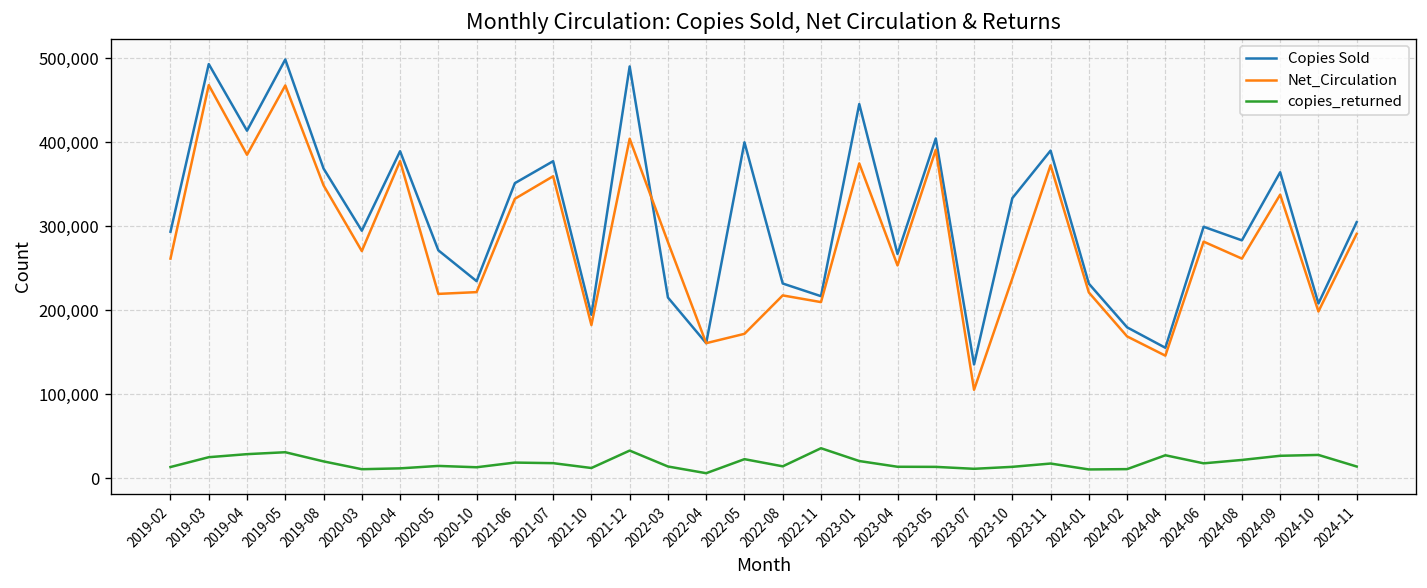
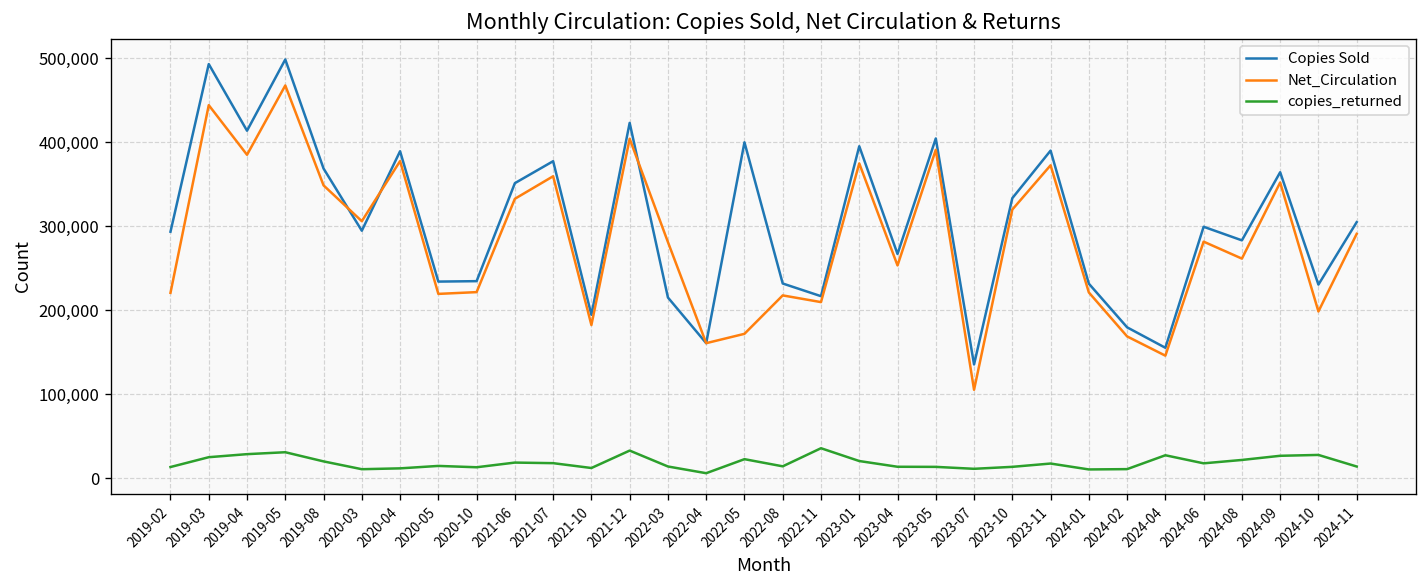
  {
    "Copies Sold": {
      "2019-02": "290,000",
      "2019-03": "490,000",
      "2019-04": "410,000",
      "2019-05": "500,000",
      "2019-08": "370,000",
      "2020-03": "290,000",
      "2020-04": "390,000",
-     "2020-05": "270,000",
+     "2020-05": "230,000",
      "2020-10": "230,000",
      "2021-06": "350,000",
      "2021-07": "380,000",
      "2021-10": "190,000",
-     "2021-12": "490,000",
+     "2021-12": "420,000",
      "2022-03": "220,000",
      "2022-05": "400,000",
      "2022-08": "230,000",
      "2022-11": "220,000",
-     "2023-01": "450,000",
+     "2023-01": "400,000",
      "2023-04": "270,000",
      "2023-05": "400,000",
      "2023-07": "140,000",
      "2023-10": "330,000",
      "2023-11": "390,000",
      "2024-01": "230,000",
      "2024-02": "180,000",
      "2024-04": "160,000",
      "2024-06": "300,000",
      "2024-08": "280,000",
      "2024-09": "360,000",
-     "2024-10": "210,000",
+     "2024-10": "230,000",
      "2024-11": "300,000"
    },
    "Net_Circulation": {
-     "2019-02": "260,000",
-     "2019-03": "470,000",
+     "2019-02": "220,000",
+     "2019-03": "440,000",
      "2019-04": "380,000",
      "2019-05": "470,000",
      "2019-08": "350,000",
-     "2020-03": "270,000",
+     "2020-03": "310,000",
      "2020-04": "380,000",
      "2020-05": "220,000",
      "2020-10": "220,000",
      "2021-06": "330,000",
      "2021-07": "360,000",
      "2021-10": "180,000",
      "2021-12": "400,000",
      "2022-03": "280,000",
      "2022-05": "170,000",
      "2022-08": "220,000",
      "2022-11": "210,000",
      "2023-01": "370,000",
      "2023-04": "250,000",
      "2023-05": "390,000",
      "2023-07": "110,000",
-     "2023-10": "240,000",
+     "2023-10": "320,000",
      "2023-11": "370,000",
      "2024-01": "220,000",
      "2024-02": "170,000",
      "2024-04": "150,000",
      "2024-06": "280,000",
      "2024-08": "260,000",
-     "2024-09": "340,000",
+     "2024-09": "350,000",
      "2024-10": "200,000",
      "2024-11": "290,000"
    },
    "copies_returned": {
      "2019-02": "10,000",
      "2019-03": "30,000",
      "2019-04": "30,000",
      "2019-05": "30,000",
      "2019-08": "20,000",
      "2020-03": "10,000",
      "2020-04": "10,000",
      "2020-05": "10,000",
      "2020-10": "10,000",
      "2021-06": "20,000",
      "2021-07": "20,000",
      "2021-10": "10,000",
      "2021-12": "30,000",
      "2022-03": "10,000",
      "2022-04": "10,000",
      "2022-05": "20,000",
      "2022-08": "10,000",
      "2022-11": "40,000",
      "2023-01": "20,000",
      "2023-04": "10,000",
      "2023-05": "10,000",
      "2023-07": "10,000",
      "2023-10": "10,000",
      "2023-11": "20,000",
      "2024-01": "10,000",
      "2024-02": "10,000",
      "2024-04": "30,000",
      "2024-06": "20,000",
      "2024-08": "20,000",
      "2024-09": "30,000",
      "2024-10": "30,000",
      "2024-11": "10,000"
    }
  }
